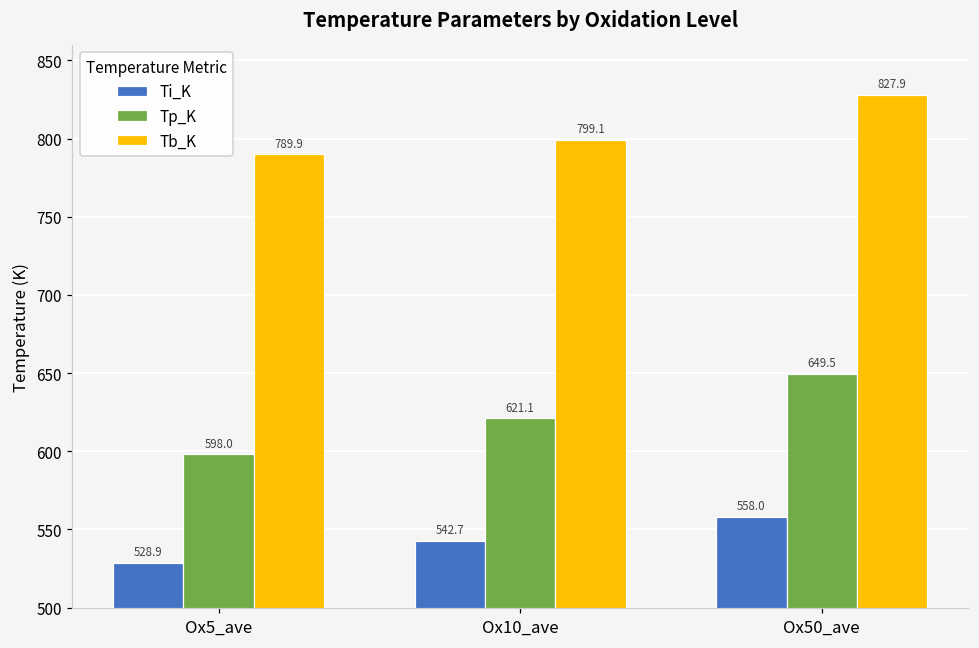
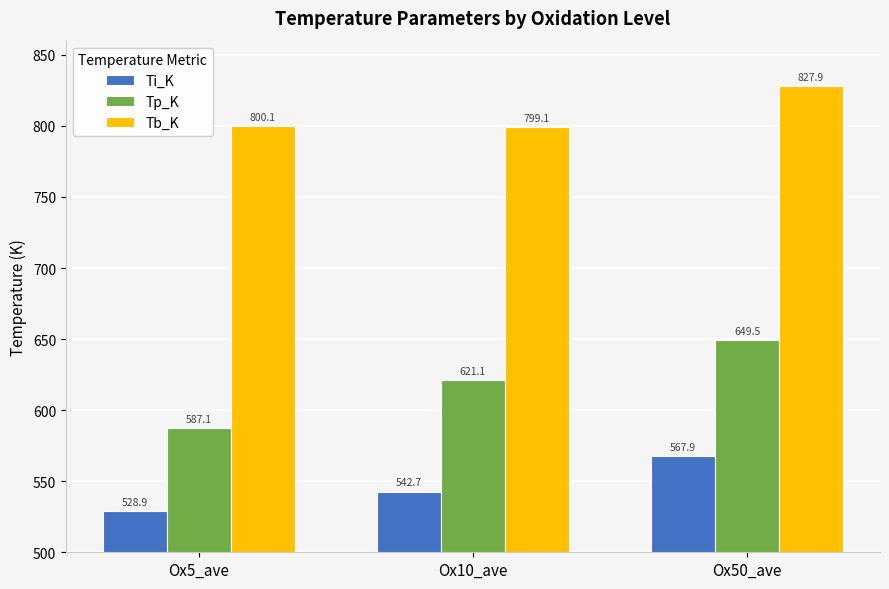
  {
    "Ti_K": {
      "Ox5_ave": 528.9,
      "Ox10_ave": 542.7,
-     "Ox50_ave": 558.0
+     "Ox50_ave": 567.9
    },
    "Tp_K": {
-     "Ox5_ave": 598.0,
+     "Ox5_ave": 587.1,
      "Ox10_ave": 621.1,
      "Ox50_ave": 649.5
    },
    "Tb_K": {
-     "Ox5_ave": 789.9,
+     "Ox5_ave": 800.1,
      "Ox10_ave": 799.1,
      "Ox50_ave": 827.9
    }
  }
